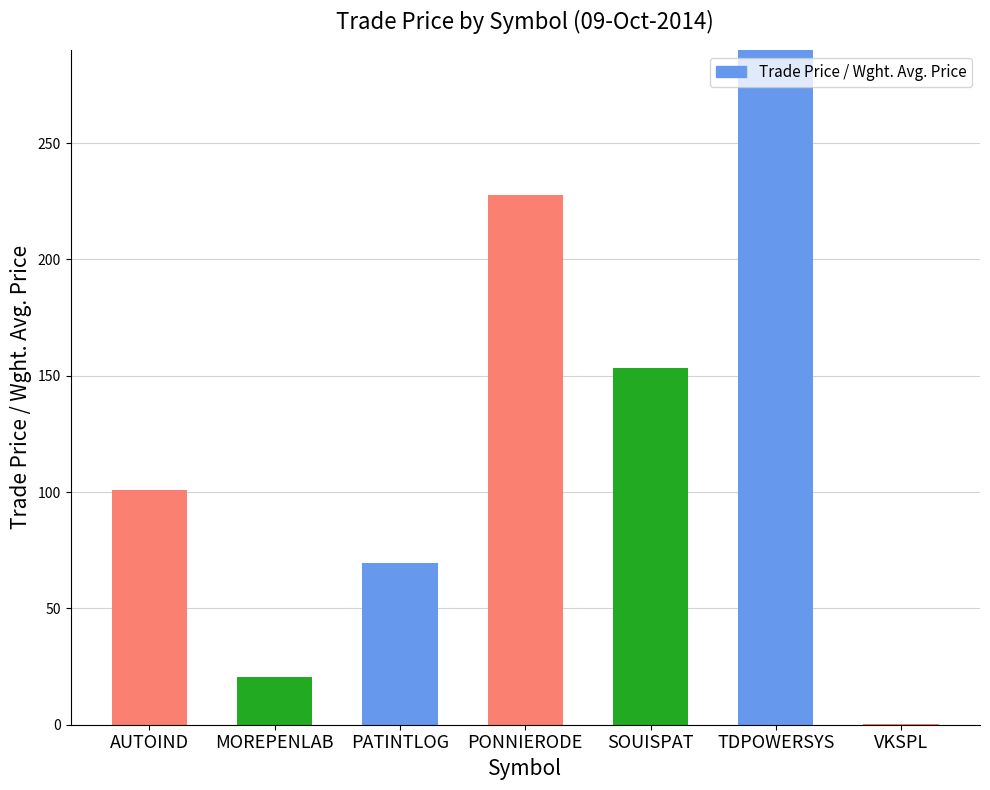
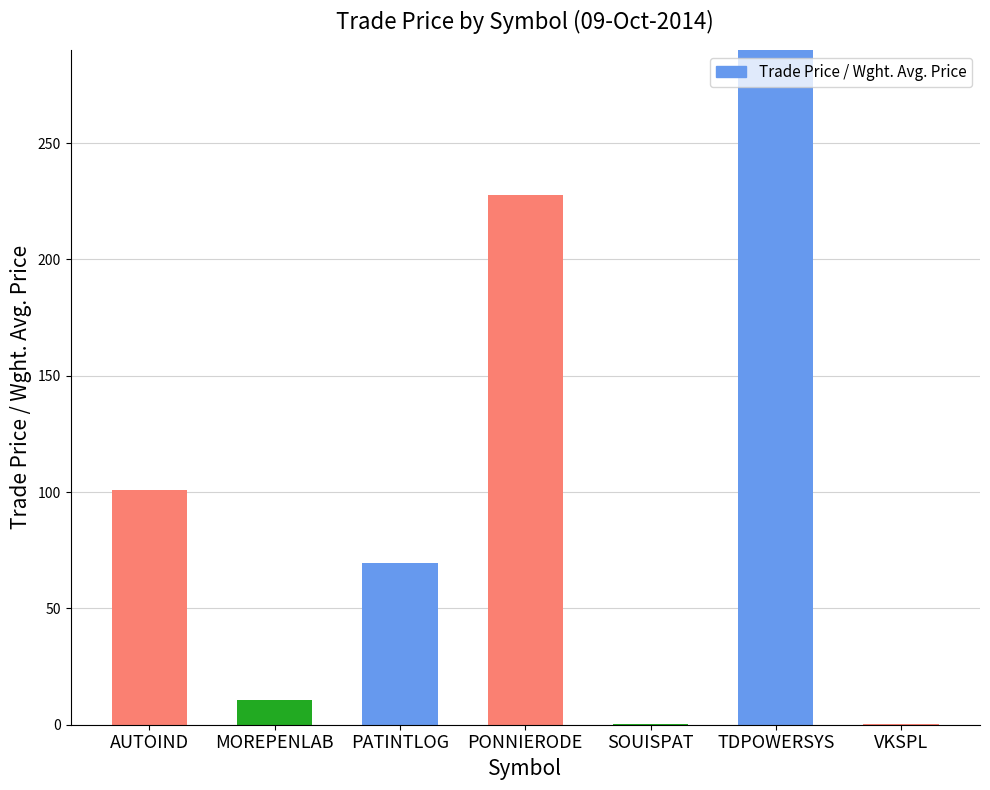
  {
    "AUTOIND": 101,
-   "MOREPENLAB": 21,
+   "MOREPENLAB": 11,
    "PATINTLOG": 69,
    "PONNIERODE": 228,
-   "SOUISPAT": 153
+   "SOUISPAT": 0
  }
